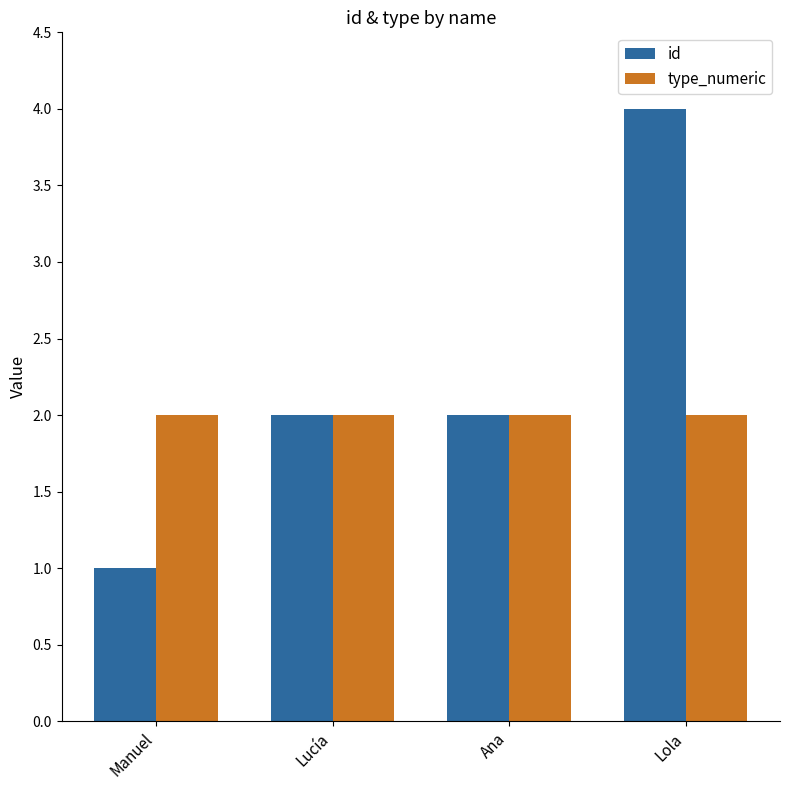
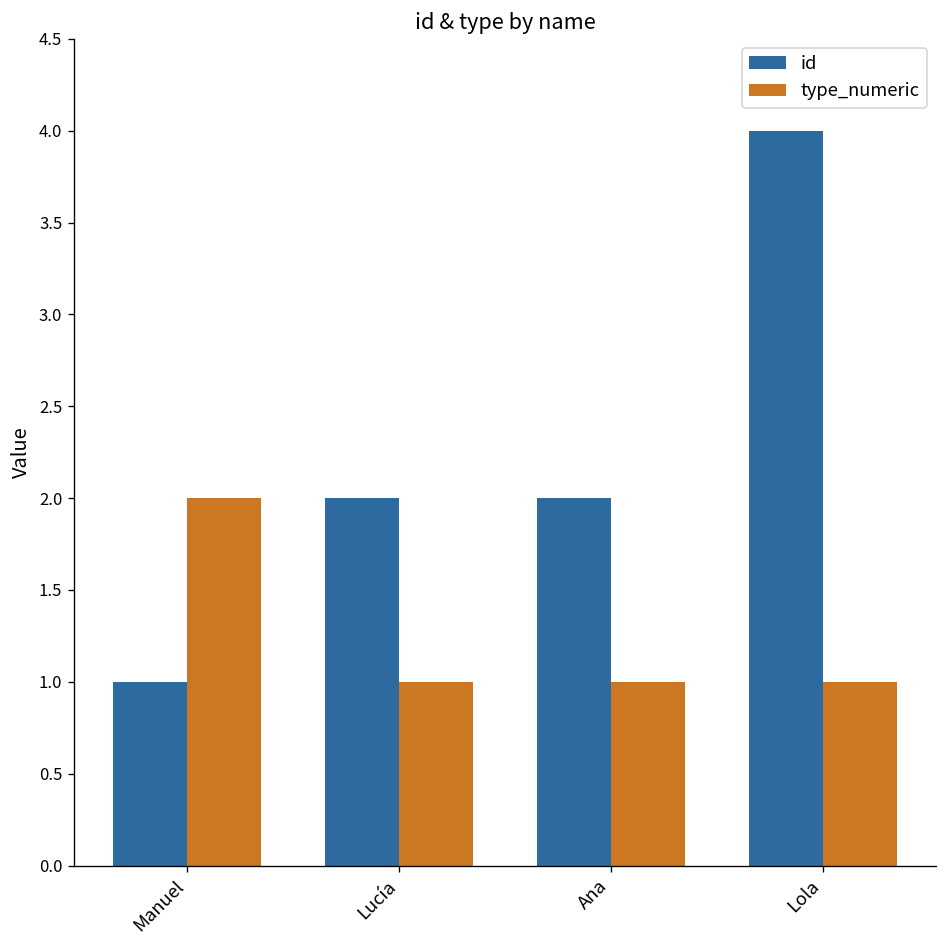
  {
    "id": {
      "Manuel": 1,
      "Lucía": 2,
      "Ana": 2,
      "Lola": 4
    },
    "type_numeric": {
      "Manuel": 2,
-     "Lucía": 2,
-     "Ana": 2,
-     "Lola": 2
+     "Lucía": 1,
+     "Ana": 1,
+     "Lola": 1
    }
  }
